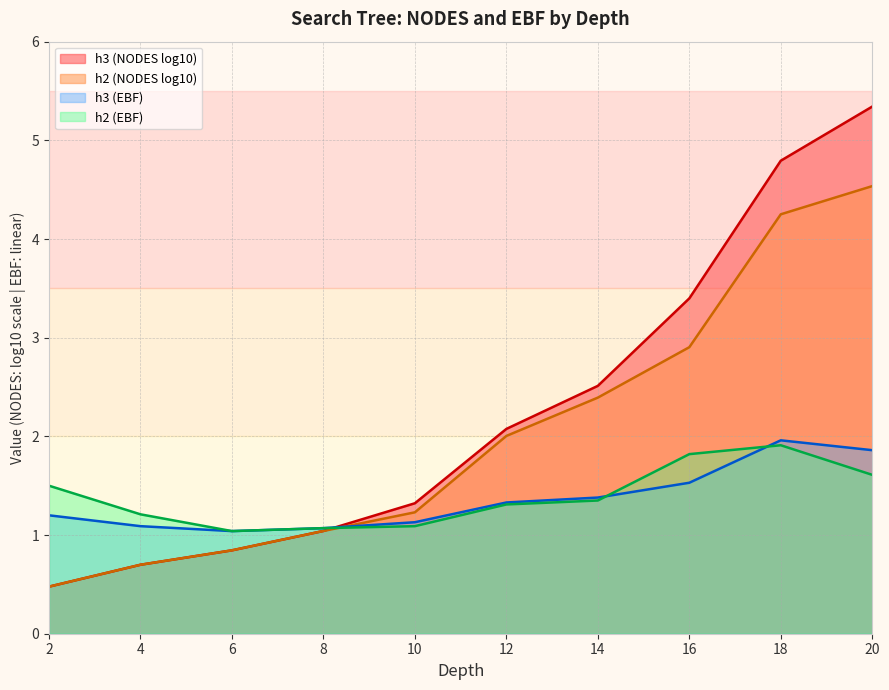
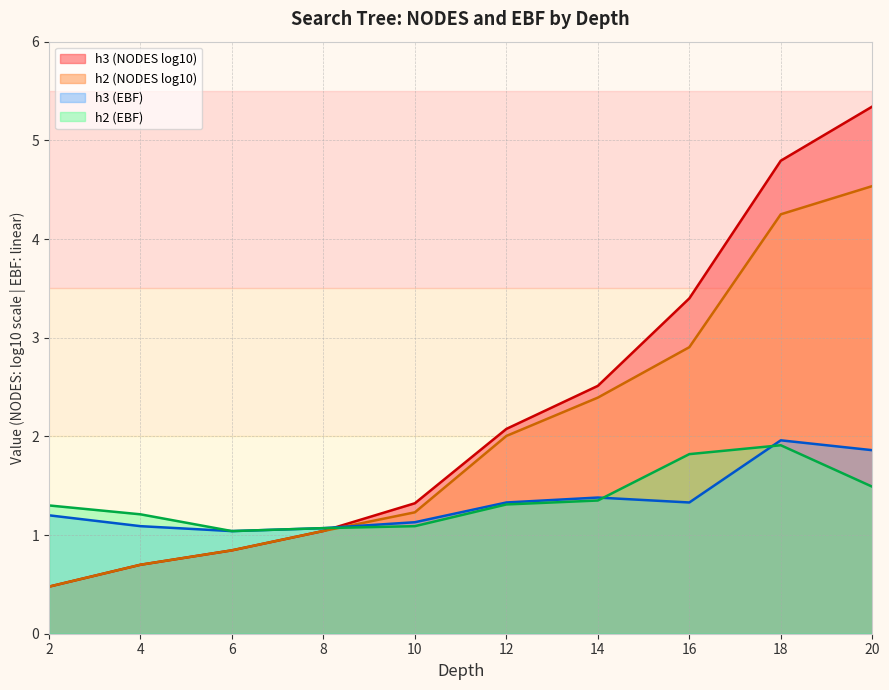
  {
    "h3 (EBF)": {
      "2": 1.2,
      "4": 1.1,
      "10": 1.1,
      "14": 1.4,
-     "16": 1.5,
+     "16": 1.3,
      "18": 2.0,
      "20": 1.9
    },
    "h2 (EBF)": {
-     "2": 1.5,
+     "2": 1.3,
      "4": 1.2,
      "10": 1.1,
      "14": 1.4,
      "16": 1.8,
      "18": 1.9,
-     "20": 1.6
+     "20": 1.5
    }
  }
